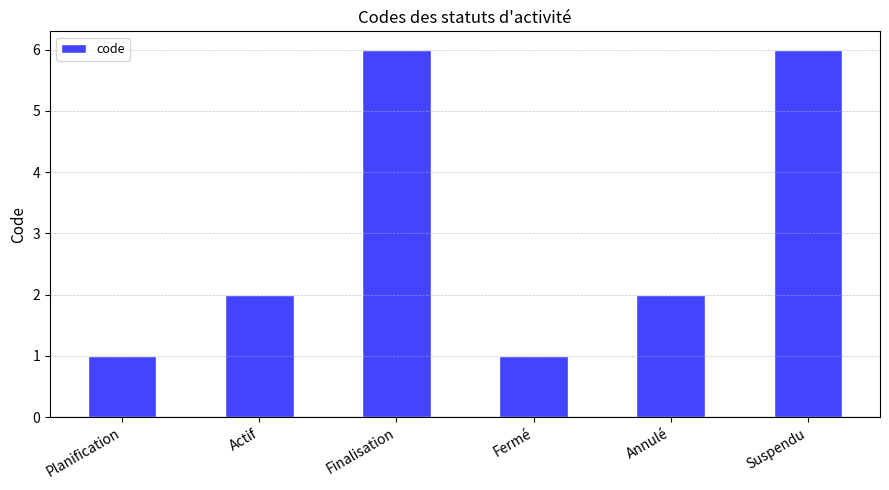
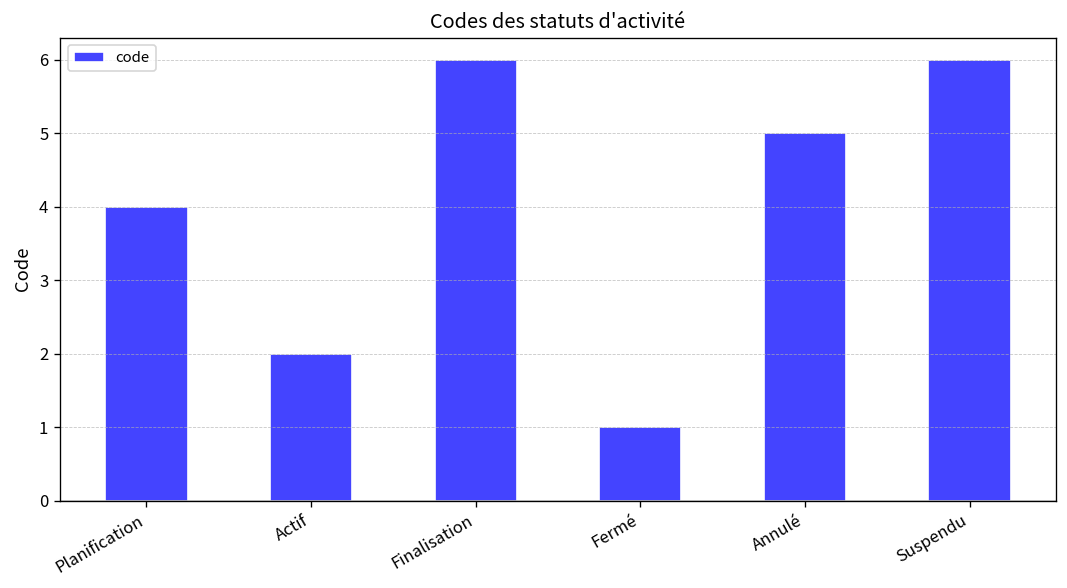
  {
-   "Planification": 1,
+   "Planification": 4,
    "Actif": 2,
    "Finalisation": 6,
    "Fermé": 1,
-   "Annulé": 2,
+   "Annulé": 5,
    "Suspendu": 6
  }
